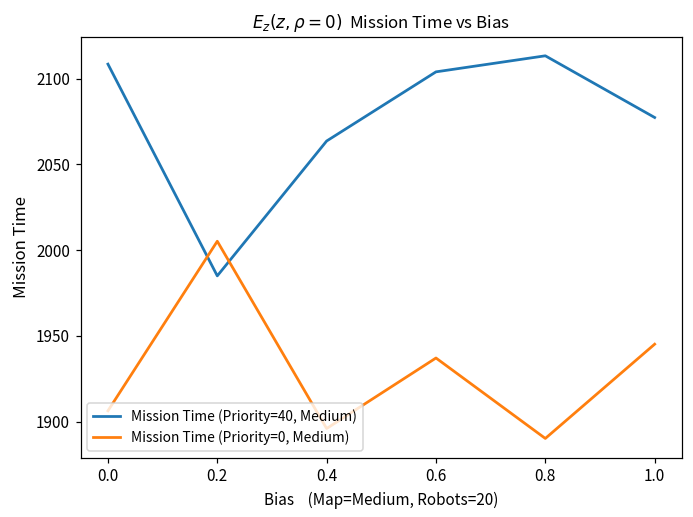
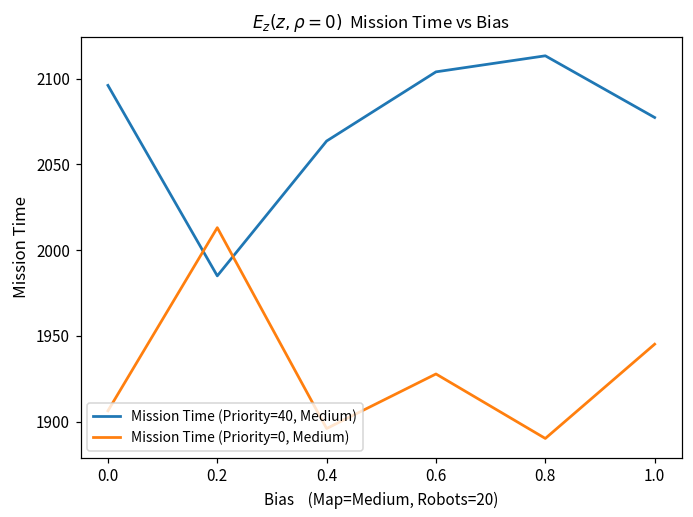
  {
    "Mission Time (Priority=40, Medium)": {
-     "0.0": 2108,
+     "0.0": 2096,
      "0.2": 1985,
      "0.4": 2064,
      "0.6": 2104,
      "0.8": 2113,
      "1.0": 2077
    },
    "Mission Time (Priority=0, Medium)": {
-     "0.2": 2005,
-     "0.6": 1937,
+     "0.2": 2013,
+     "0.6": 1928,
      "0.8": 1890,
      "1.0": 1945
    }
  }
